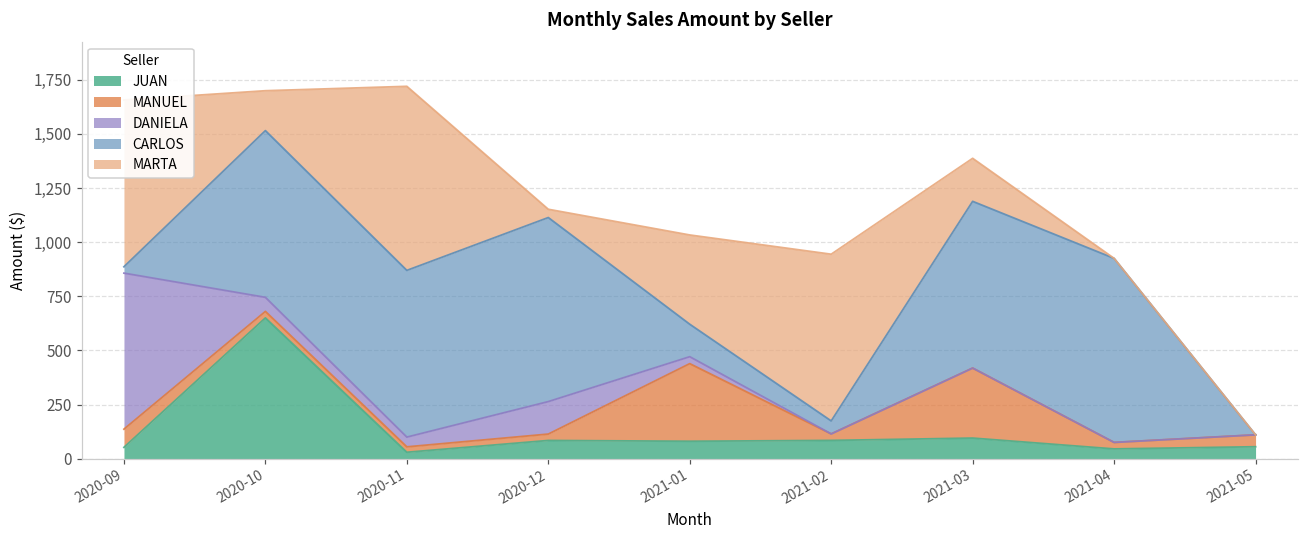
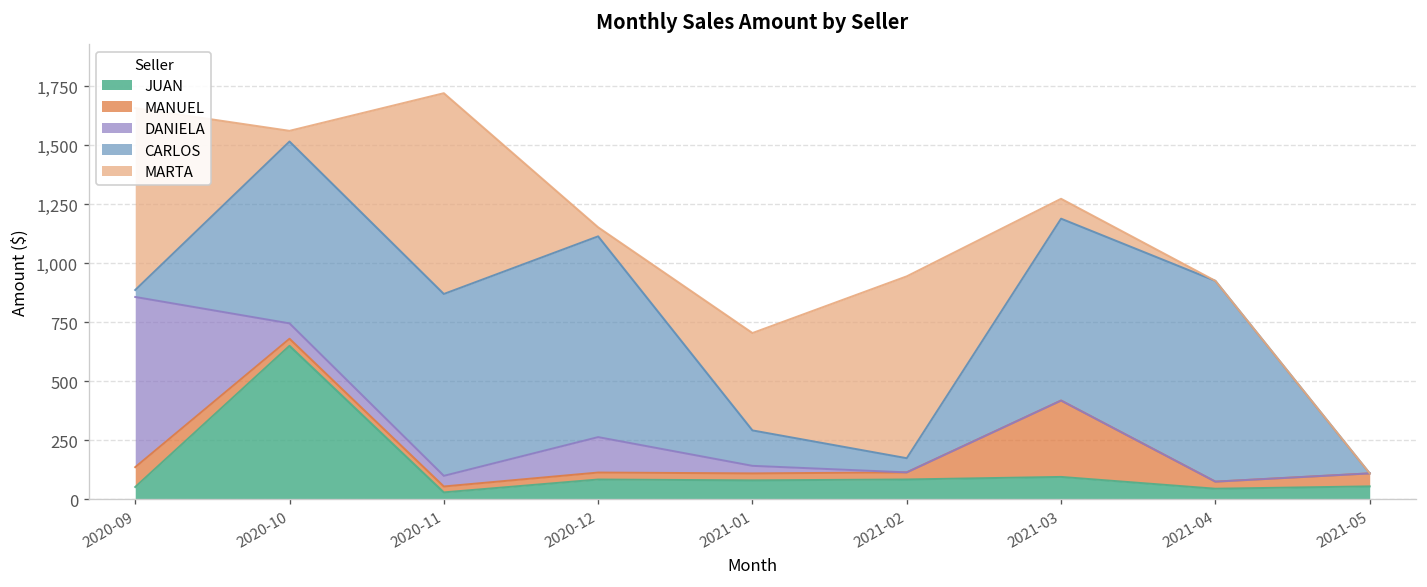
  {
    "MANUEL": {
      "2020-09": 80,
      "2020-10": 30,
      "2020-11": 30,
      "2020-12": 30,
-     "2021-01": 360
+     "2021-01": 30
    },
    "MARTA": {
-     "2020-10": 180,
+     "2020-10": 50,
      "2020-11": 850,
      "2020-12": 40,
      "2021-01": 410,
      "2021-02": 770,
-     "2021-03": 200
+     "2021-03": 80
    }
  }
